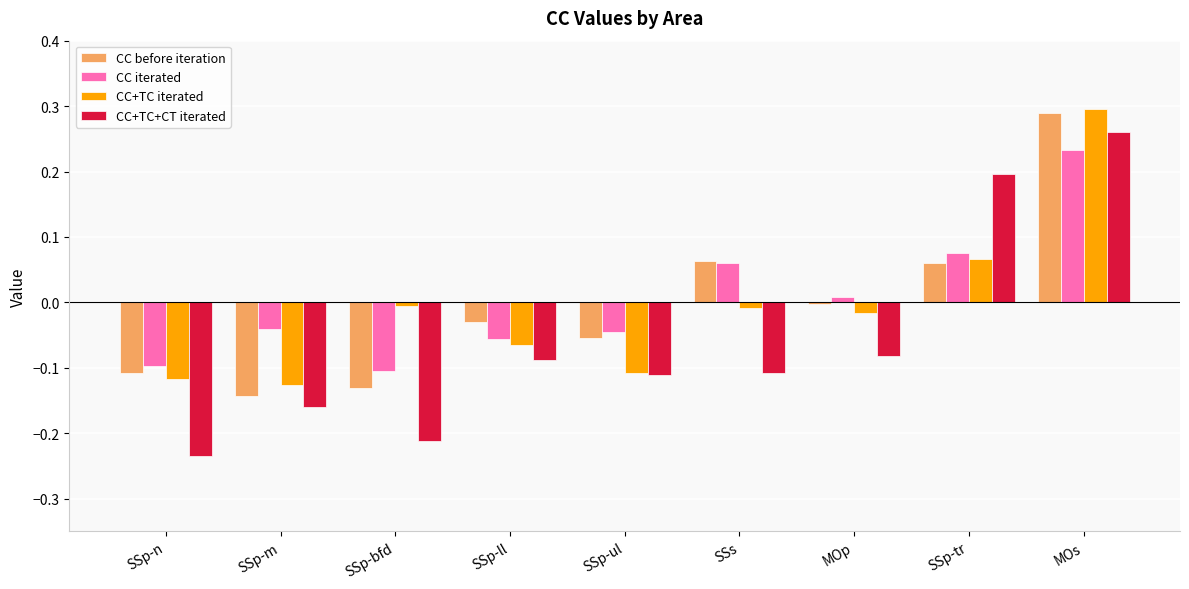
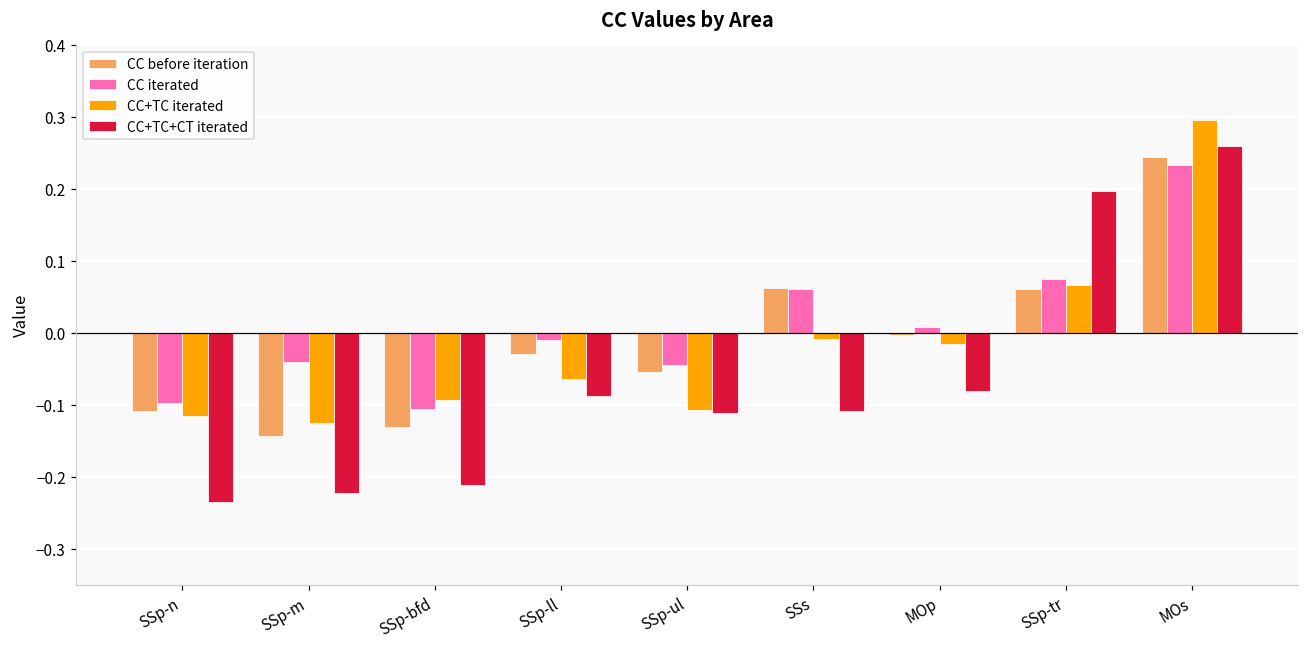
  {
    "CC before iteration": {
      "SSp-n": -0.11,
      "SSp-m": -0.14,
      "SSp-bfd": -0.13,
      "SSp-ll": -0.03,
      "SSp-ul": -0.05,
      "SSs": 0.06,
      "SSp-tr": 0.06,
-     "MOs": 0.29
+     "MOs": 0.24
    },
    "CC iterated": {
      "SSp-n": -0.10,
      "SSp-m": -0.04,
      "SSp-bfd": -0.11,
-     "SSp-ll": -0.06,
+     "SSp-ll": -0.01,
      "SSp-ul": -0.04,
      "SSs": 0.06,
      "MOp": 0.01,
      "SSp-tr": 0.07,
      "MOs": 0.23
    },
    "CC+TC iterated": {
      "SSp-n": -0.12,
      "SSp-m": -0.13,
-     "SSp-bfd": -0.01,
+     "SSp-bfd": -0.09,
      "SSp-ll": -0.06,
      "SSp-ul": -0.11,
      "SSs": -0.01,
      "MOp": -0.02,
      "SSp-tr": 0.07,
      "MOs": 0.30
    },
    "CC+TC+CT iterated": {
      "SSp-n": -0.24,
-     "SSp-m": -0.16,
+     "SSp-m": -0.22,
      "SSp-bfd": -0.21,
      "SSp-ll": -0.09,
      "SSp-ul": -0.11,
      "SSs": -0.11,
      "MOp": -0.08,
      "SSp-tr": 0.20,
      "MOs": 0.26
    }
  }
